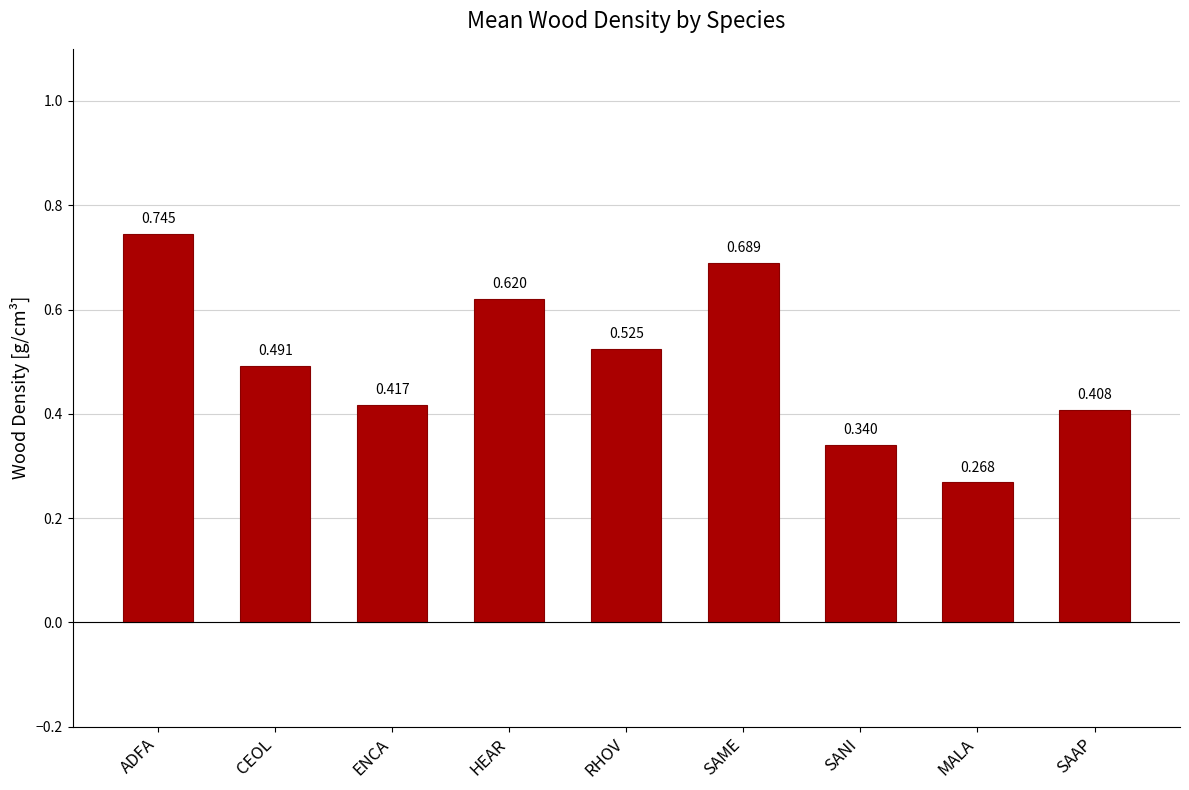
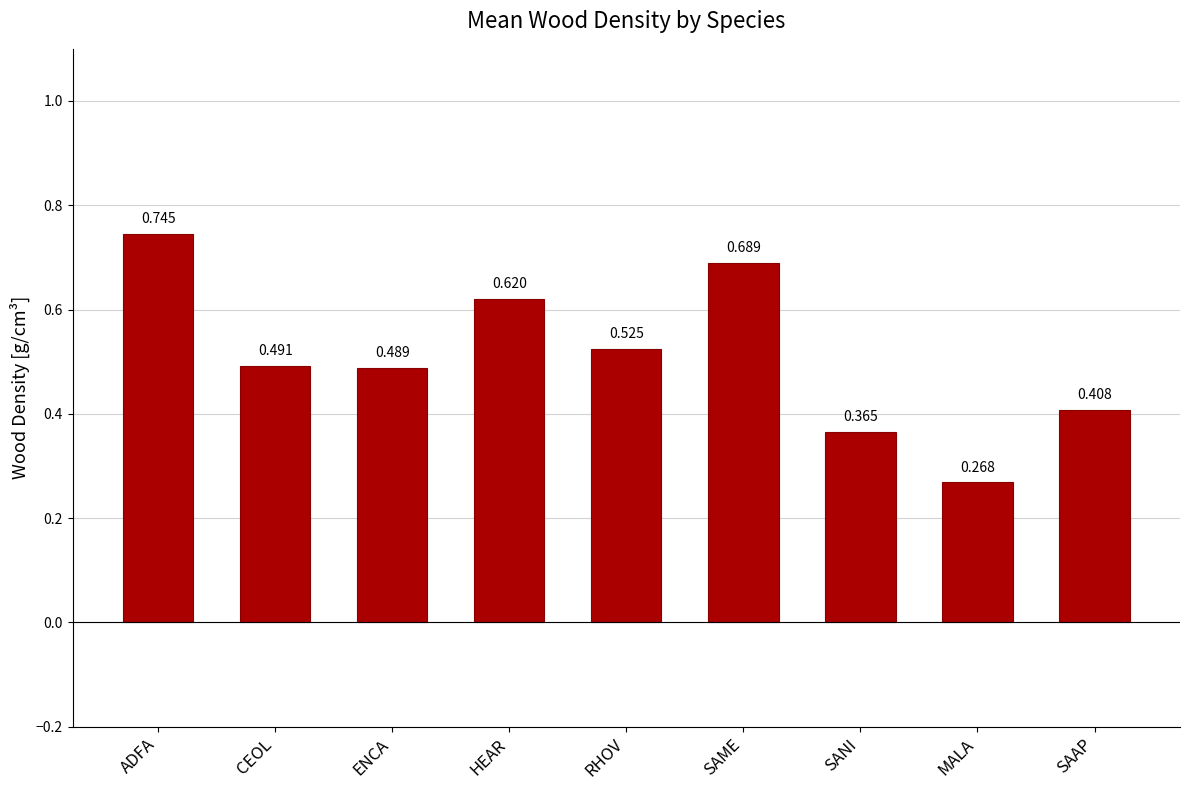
  {
    "ADFA": 0.745,
    "CEOL": 0.491,
-   "ENCA": 0.417,
+   "ENCA": 0.489,
    "HEAR": 0.620,
    "RHOV": 0.525,
    "SAME": 0.689,
-   "SANI": 0.340,
+   "SANI": 0.365,
    "MALA": 0.268,
    "SAAP": 0.408
  }
